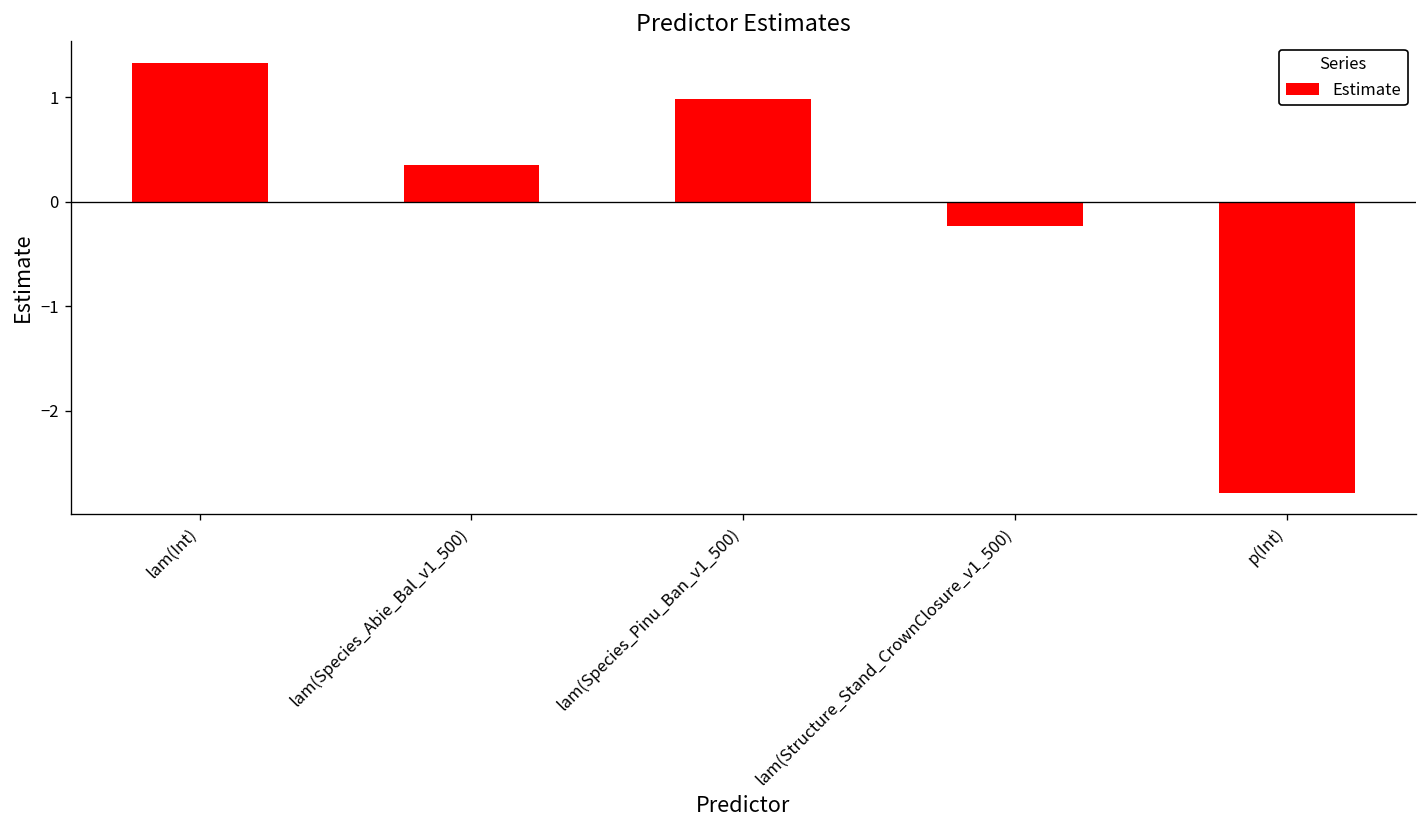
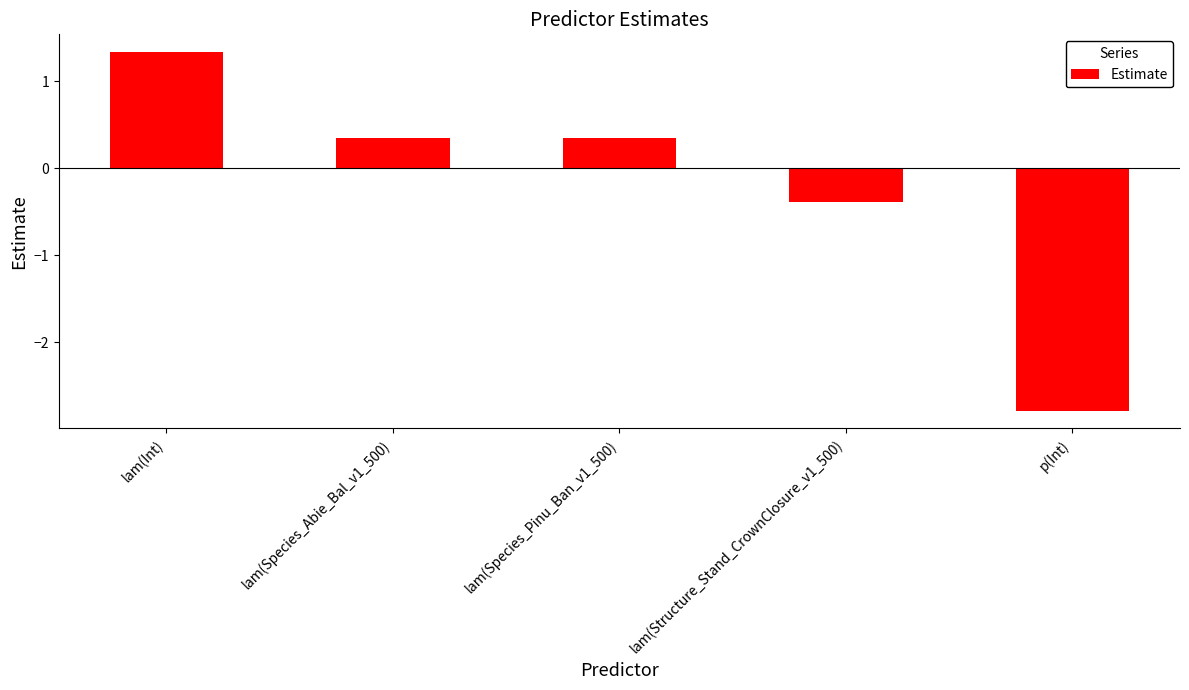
  {
    "lam(Int)": 1.3,
    "lam(Species_Abie_Bal_v1_500)": 0.4,
-   "lam(Species_Pinu_Ban_v1_500)": 1.0,
-   "lam(Structure_Stand_CrownClosure_v1_500)": -0.2,
+   "lam(Species_Pinu_Ban_v1_500)": 0.4,
+   "lam(Structure_Stand_CrownClosure_v1_500)": -0.4,
    "p(Int)": -2.8
  }
